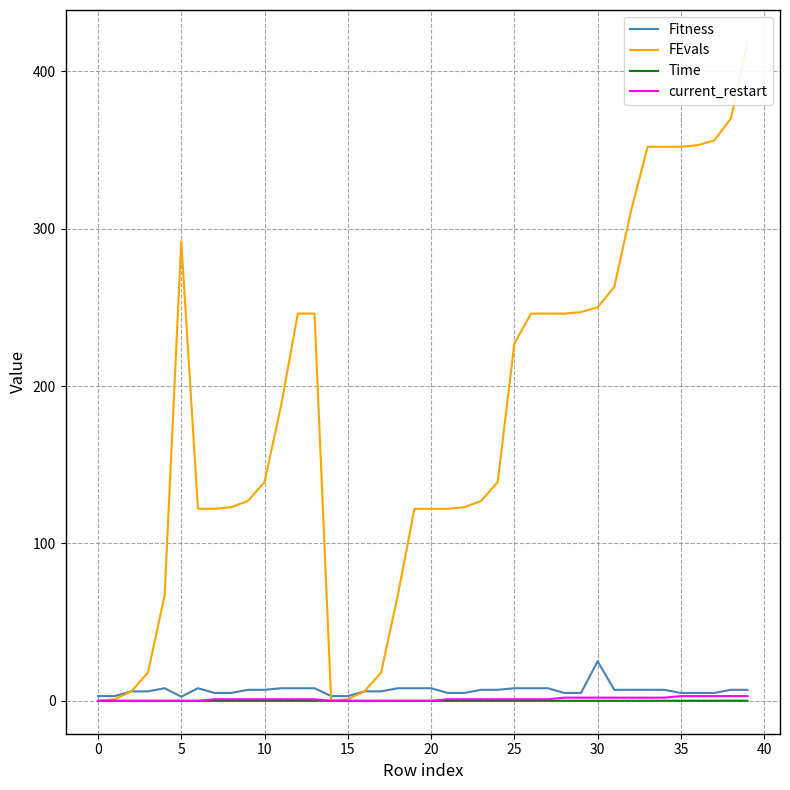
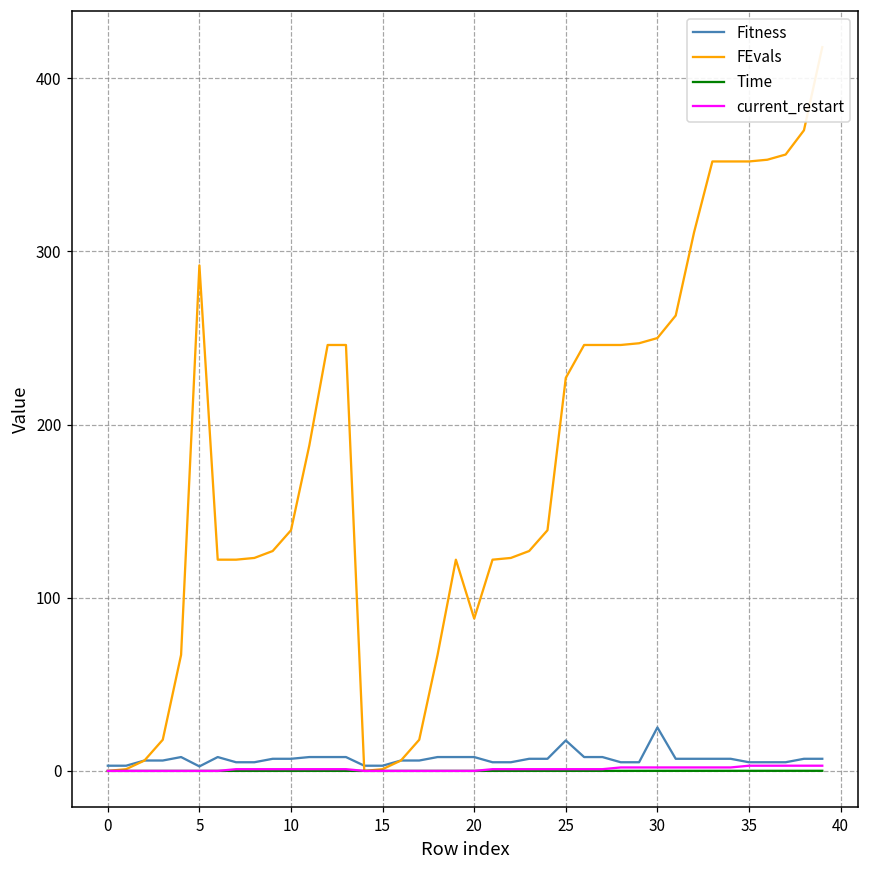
  {
    "Fitness": {
      "0": 3,
      "5": 3,
      "10": 7,
      "15": 3,
      "20": 8,
-     "25": 8,
+     "25": 18,
      "30": 25,
      "35": 5
    },
    "FEvals": {
      "5": 292,
      "10": 139,
-     "20": 122,
+     "20": 88,
      "25": 227,
      "30": 250,
      "35": 352
    },
    "Time": {
      "30": 0,
      "35": 0
    },
    "current_restart": {
      "30": 2,
      "35": 3
    }
  }
